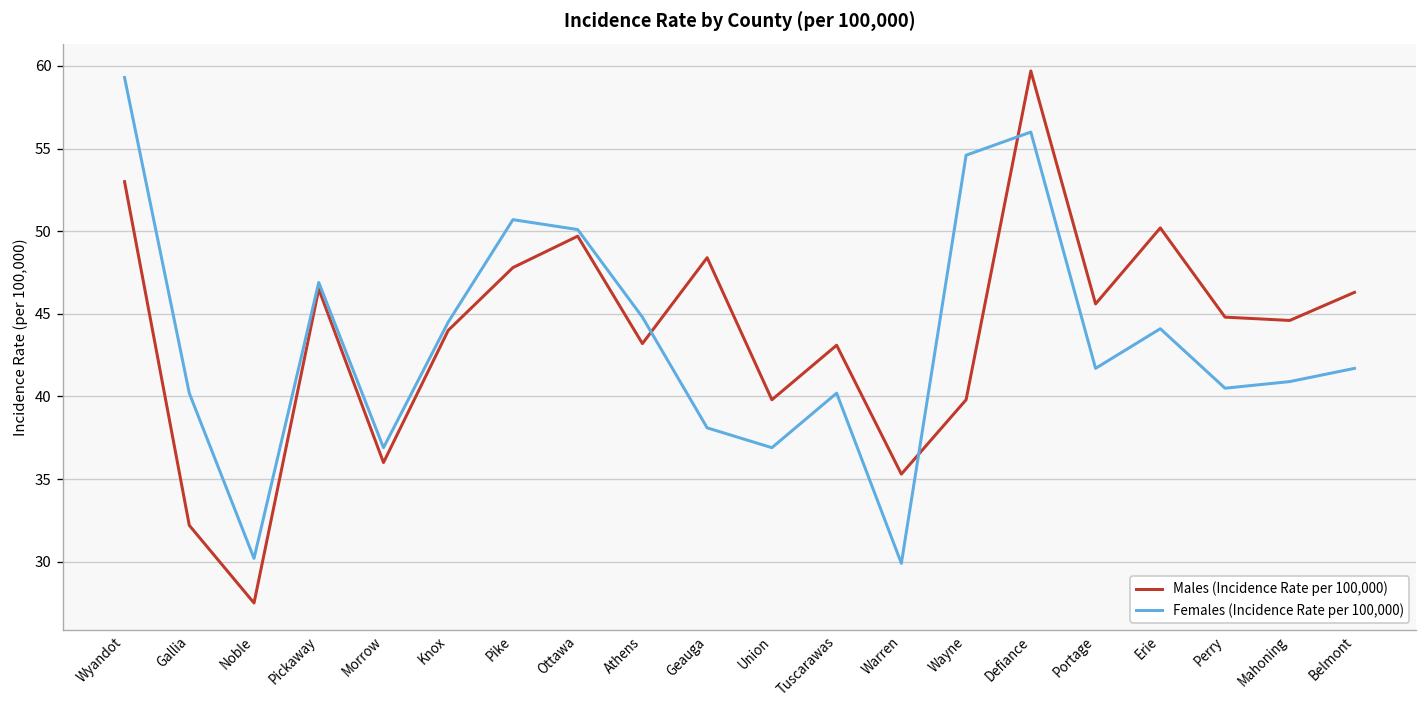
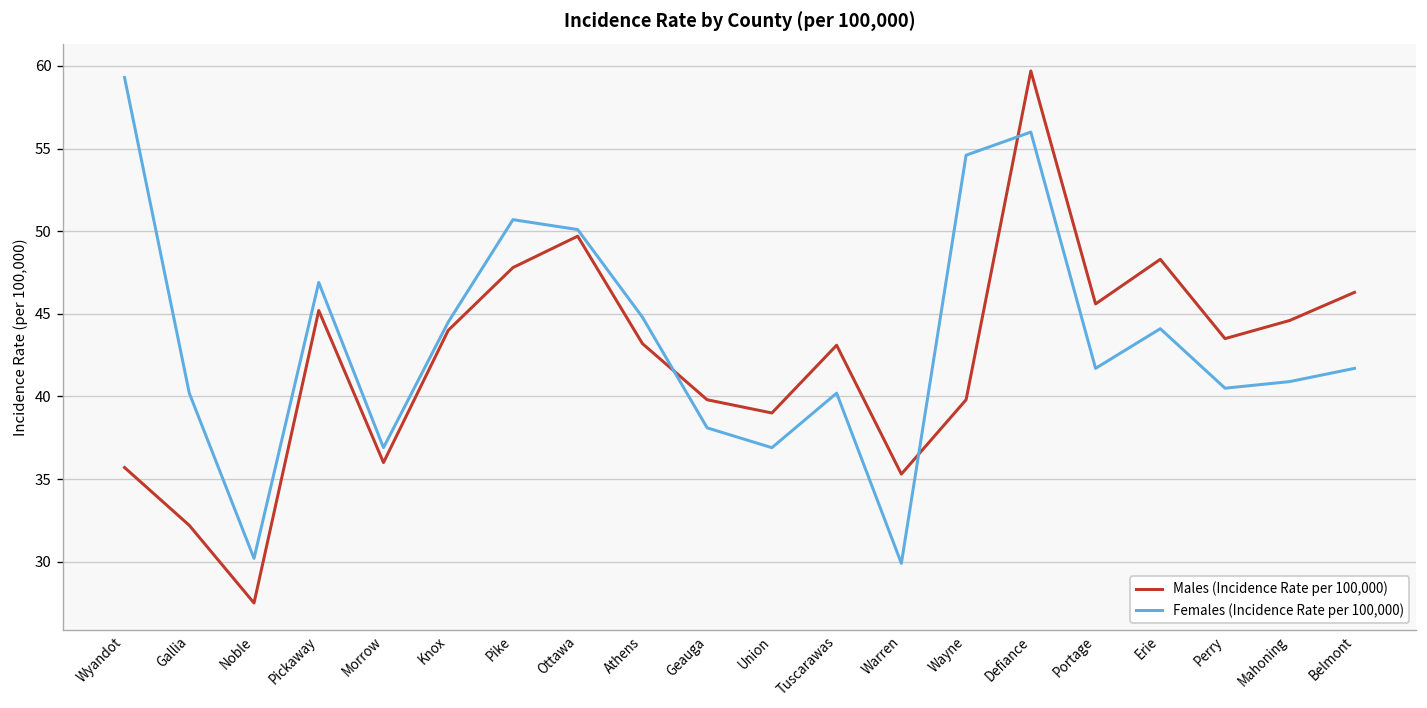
  {
    "Males (Incidence Rate per 100,000)": {
-     "Wyandot": 53.0,
+     "Wyandot": 35.7,
      "Gallia": 32.2,
      "Noble": 27.5,
-     "Pickaway": 46.5,
+     "Pickaway": 45.2,
      "Morrow": 36.0,
      "Knox": 44.0,
      "Pike": 47.8,
      "Ottawa": 49.7,
      "Athens": 43.2,
-     "Geauga": 48.4,
-     "Union": 39.8,
+     "Geauga": 39.8,
+     "Union": 39.0,
      "Tuscarawas": 43.1,
      "Warren": 35.3,
      "Wayne": 39.8,
      "Defiance": 59.7,
      "Portage": 45.6,
-     "Erie": 50.2,
-     "Perry": 44.8,
+     "Erie": 48.3,
+     "Perry": 43.5,
      "Mahoning": 44.6,
      "Belmont": 46.3
    },
    "Females (Incidence Rate per 100,000)": {
      "Wyandot": 59.3,
      "Gallia": 40.2,
      "Noble": 30.2,
      "Pickaway": 46.9,
      "Morrow": 36.9,
      "Knox": 44.5,
      "Pike": 50.7,
      "Ottawa": 50.1,
      "Athens": 44.8,
      "Geauga": 38.1,
      "Union": 36.9,
      "Tuscarawas": 40.2,
      "Warren": 29.9,
      "Wayne": 54.6,
      "Defiance": 56.0,
      "Portage": 41.7,
      "Erie": 44.1,
      "Perry": 40.5,
      "Mahoning": 40.9,
      "Belmont": 41.7
    }
  }
